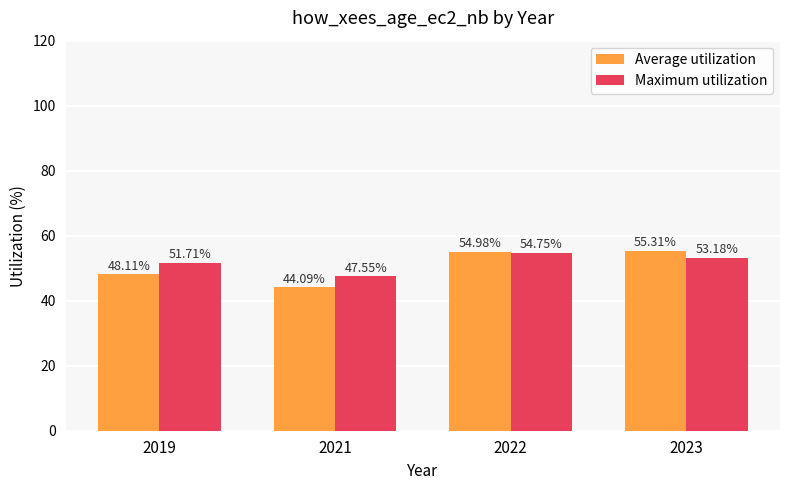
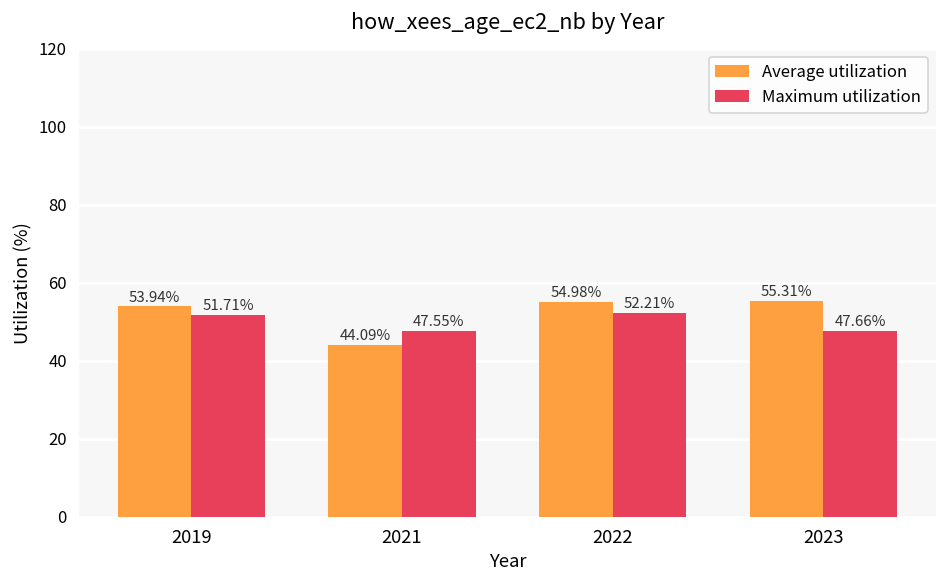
  {
    "Average utilization": {
-     "2019": "48.11%",
+     "2019": "53.94%",
      "2021": "44.09%",
      "2022": "54.98%",
      "2023": "55.31%"
    },
    "Maximum utilization": {
      "2019": "51.71%",
      "2021": "47.55%",
-     "2022": "54.75%",
-     "2023": "53.18%"
+     "2022": "52.21%",
+     "2023": "47.66%"
    }
  }
